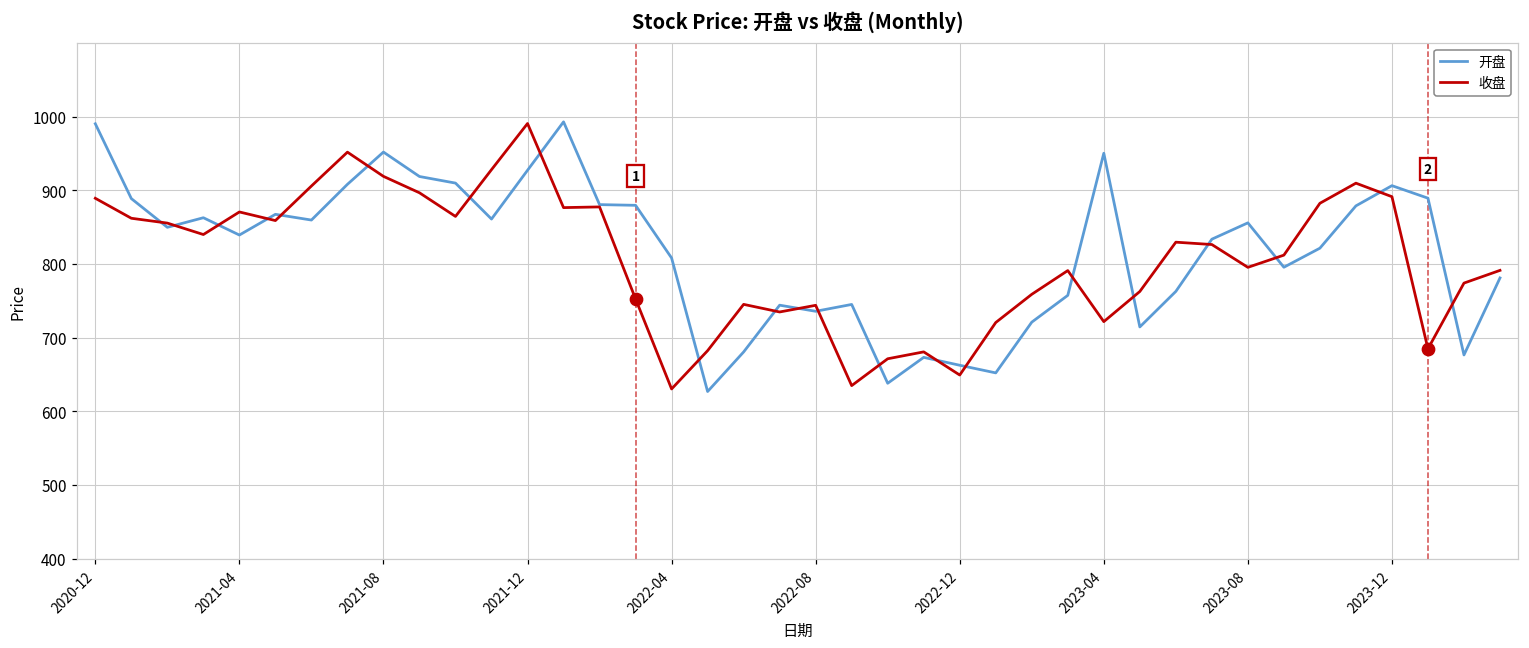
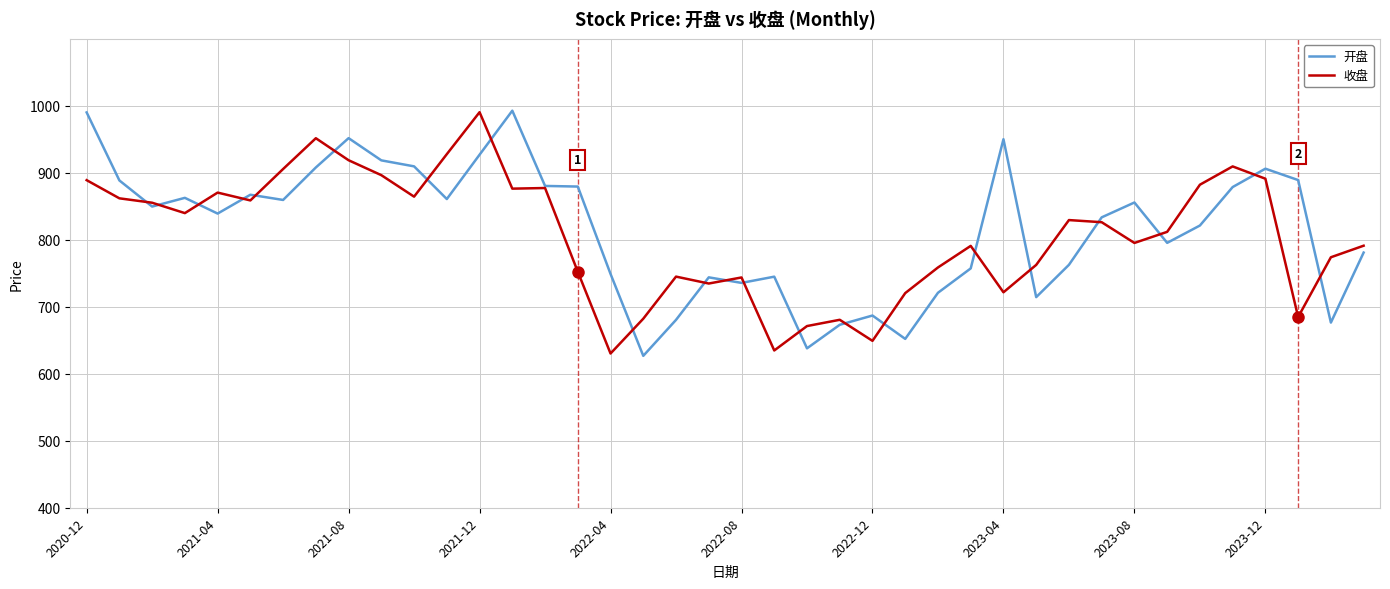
  {
    "开盘": {
      "2020-12": 990,
      "2021-04": 840,
      "2021-08": 950,
      "2021-12": 930,
-     "2022-04": 810,
+     "2022-04": 750,
      "2022-08": 740,
-     "2022-12": 660,
+     "2022-12": 690,
      "2023-04": 950,
      "2023-08": 860,
      "2023-12": 910
    }
  }
